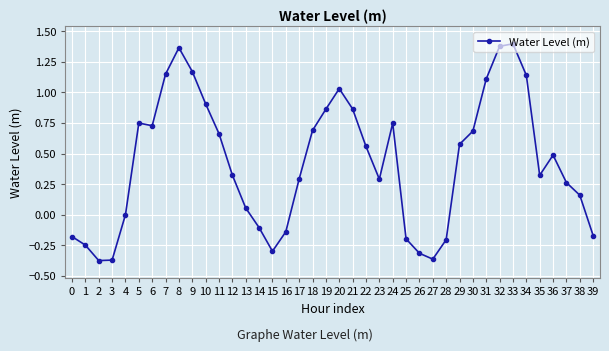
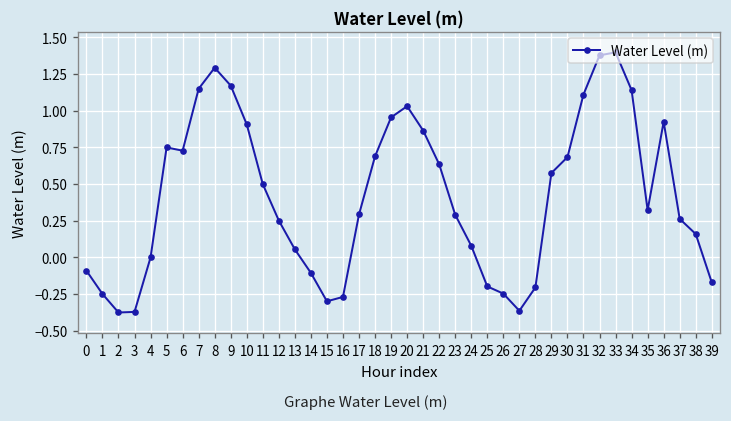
  {
-   "0": -0.18,
+   "0": -0.09,
    "1": -0.25,
    "2": -0.38,
    "3": -0.37,
    "4": 0.00,
    "5": 0.75,
    "6": 0.73,
    "7": 1.15,
-   "8": 1.37,
+   "8": 1.29,
    "9": 1.17,
    "10": 0.91,
-   "11": 0.66,
-   "12": 0.32,
+   "11": 0.50,
+   "12": 0.25,
    "13": 0.05,
    "14": -0.11,
    "15": -0.30,
-   "16": -0.14,
+   "16": -0.27,
    "17": 0.29,
    "18": 0.69,
-   "19": 0.86,
+   "19": 0.95,
    "20": 1.03,
    "21": 0.86,
-   "22": 0.56,
+   "22": 0.63,
    "23": 0.29,
-   "24": 0.75,
+   "24": 0.08,
    "25": -0.20,
-   "26": -0.32,
+   "26": -0.25,
    "27": -0.36,
    "28": -0.21,
    "29": 0.58,
    "30": 0.68,
    "31": 1.11,
    "34": 1.14,
    "35": 0.32,
-   "36": 0.49,
+   "36": 0.92,
    "37": 0.26,
    "38": 0.16,
    "39": -0.17
  }
